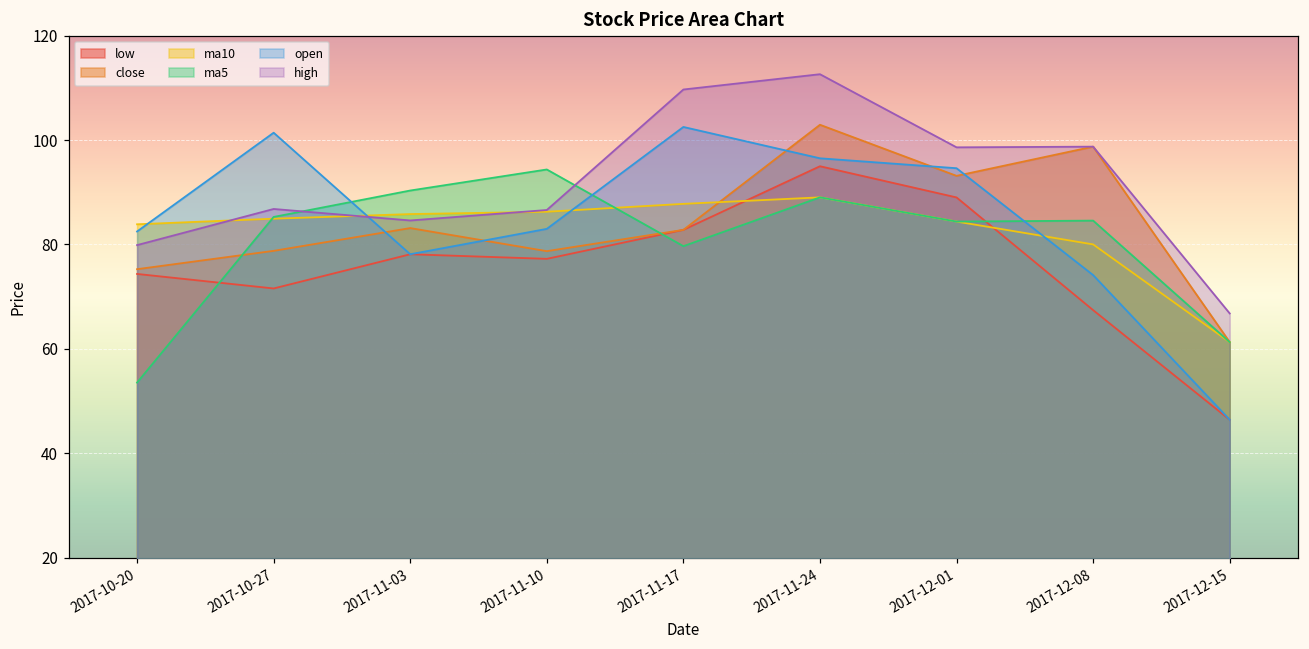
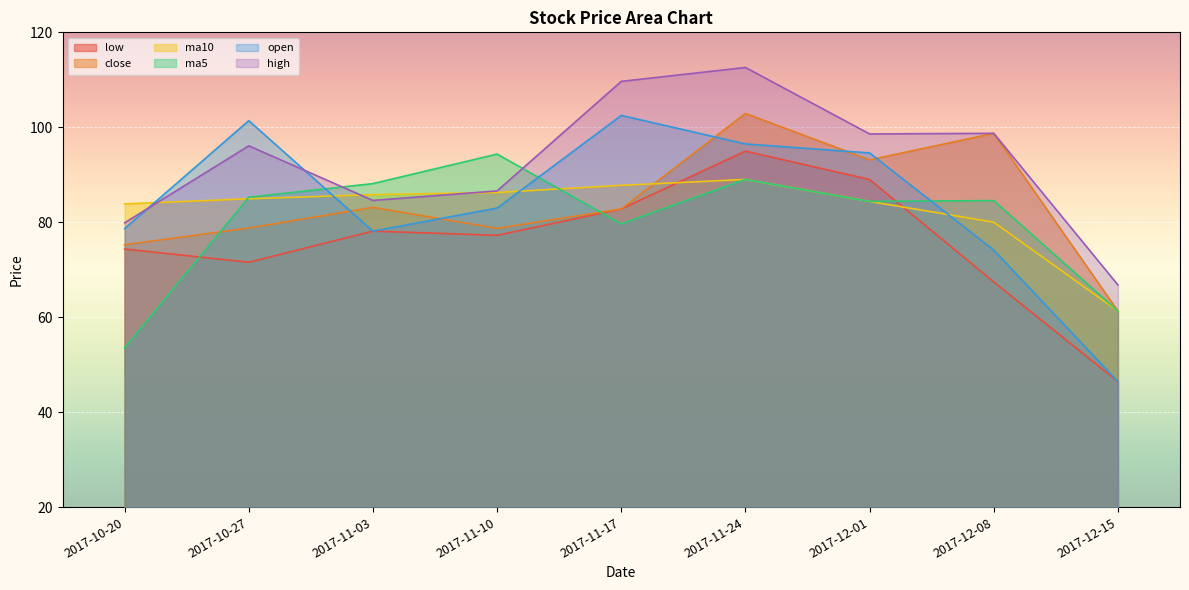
  {
    "ma5": {
      "2017-10-20": 54,
-     "2017-11-03": 90,
+     "2017-11-03": 88,
      "2017-11-10": 94,
      "2017-11-17": 80,
      "2017-12-08": 85
    },
    "open": {
-     "2017-10-20": 82,
+     "2017-10-20": 79,
      "2017-10-27": 101,
      "2017-11-10": 83,
      "2017-11-17": 103,
      "2017-11-24": 97,
      "2017-12-01": 95,
      "2017-12-08": 74
    },
    "high": {
      "2017-10-20": 80,
-     "2017-10-27": 87,
+     "2017-10-27": 96,
      "2017-11-03": 85,
      "2017-11-17": 110,
      "2017-11-24": 113,
      "2017-12-01": 99,
      "2017-12-15": 67
    }
  }
